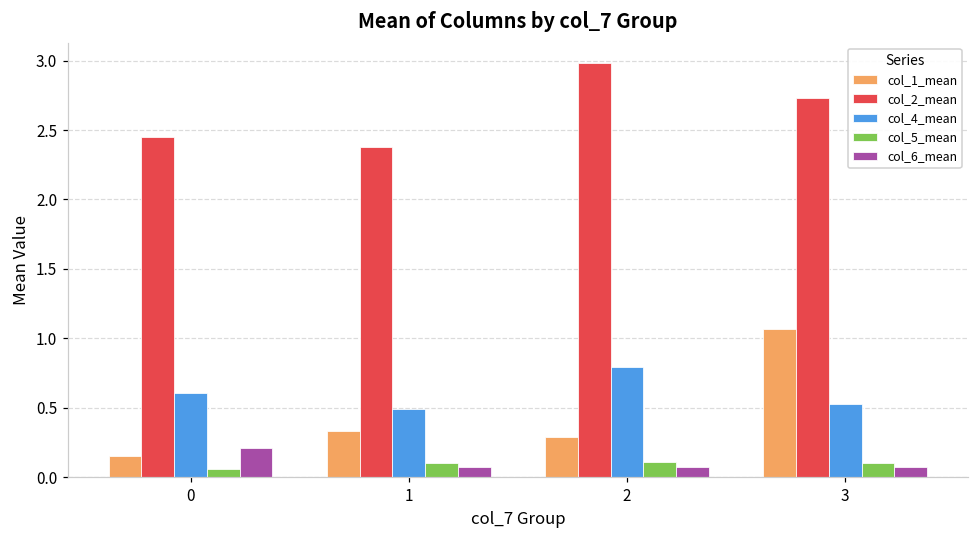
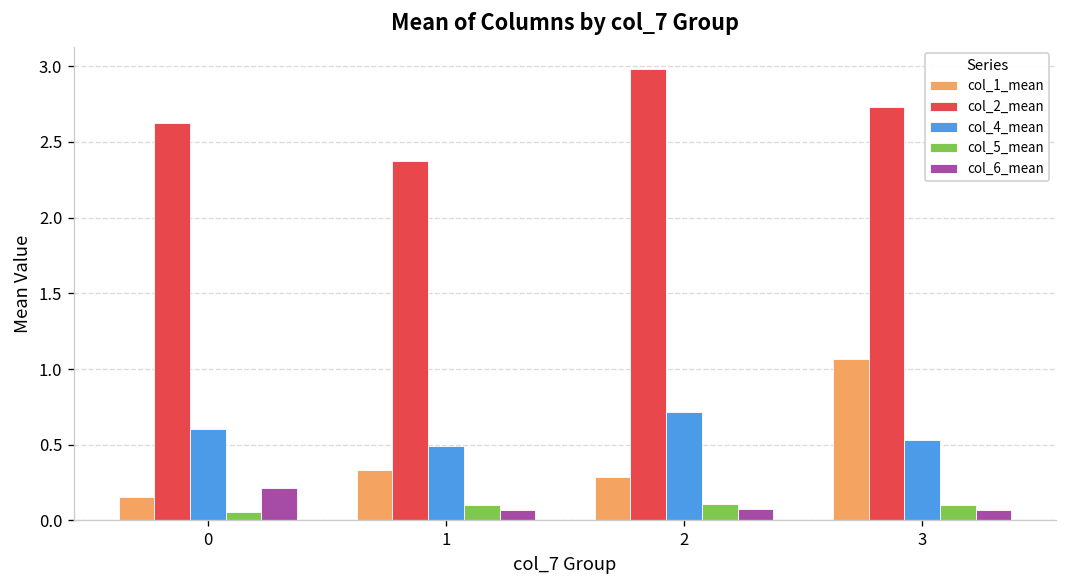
  {
    "col_1_mean": {
      "0": 0.15,
      "1": 0.33,
      "2": 0.29,
      "3": 1.06
    },
    "col_2_mean": {
-     "0": 2.45,
+     "0": 2.62,
      "1": 2.38,
      "2": 2.98,
      "3": 2.73
    },
    "col_4_mean": {
      "0": 0.60,
      "1": 0.49,
-     "2": 0.80,
+     "2": 0.72,
      "3": 0.53
    },
    "col_5_mean": {
      "0": 0.06,
      "1": 0.10,
      "2": 0.11,
      "3": 0.10
    },
    "col_6_mean": {
      "0": 0.21,
      "1": 0.07,
      "2": 0.07,
      "3": 0.07
    }
  }
